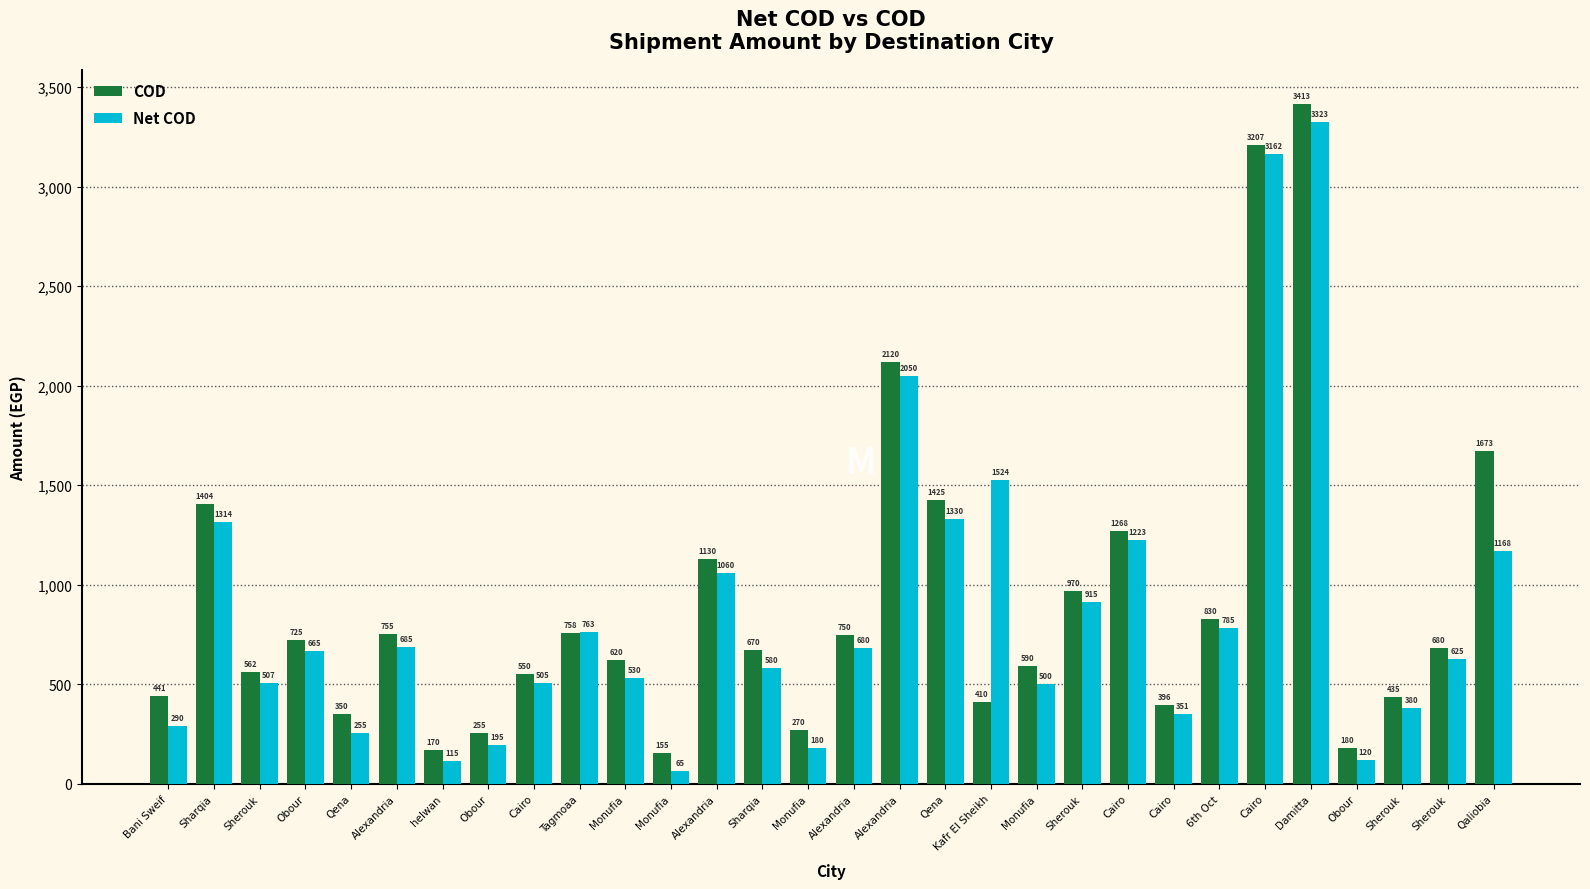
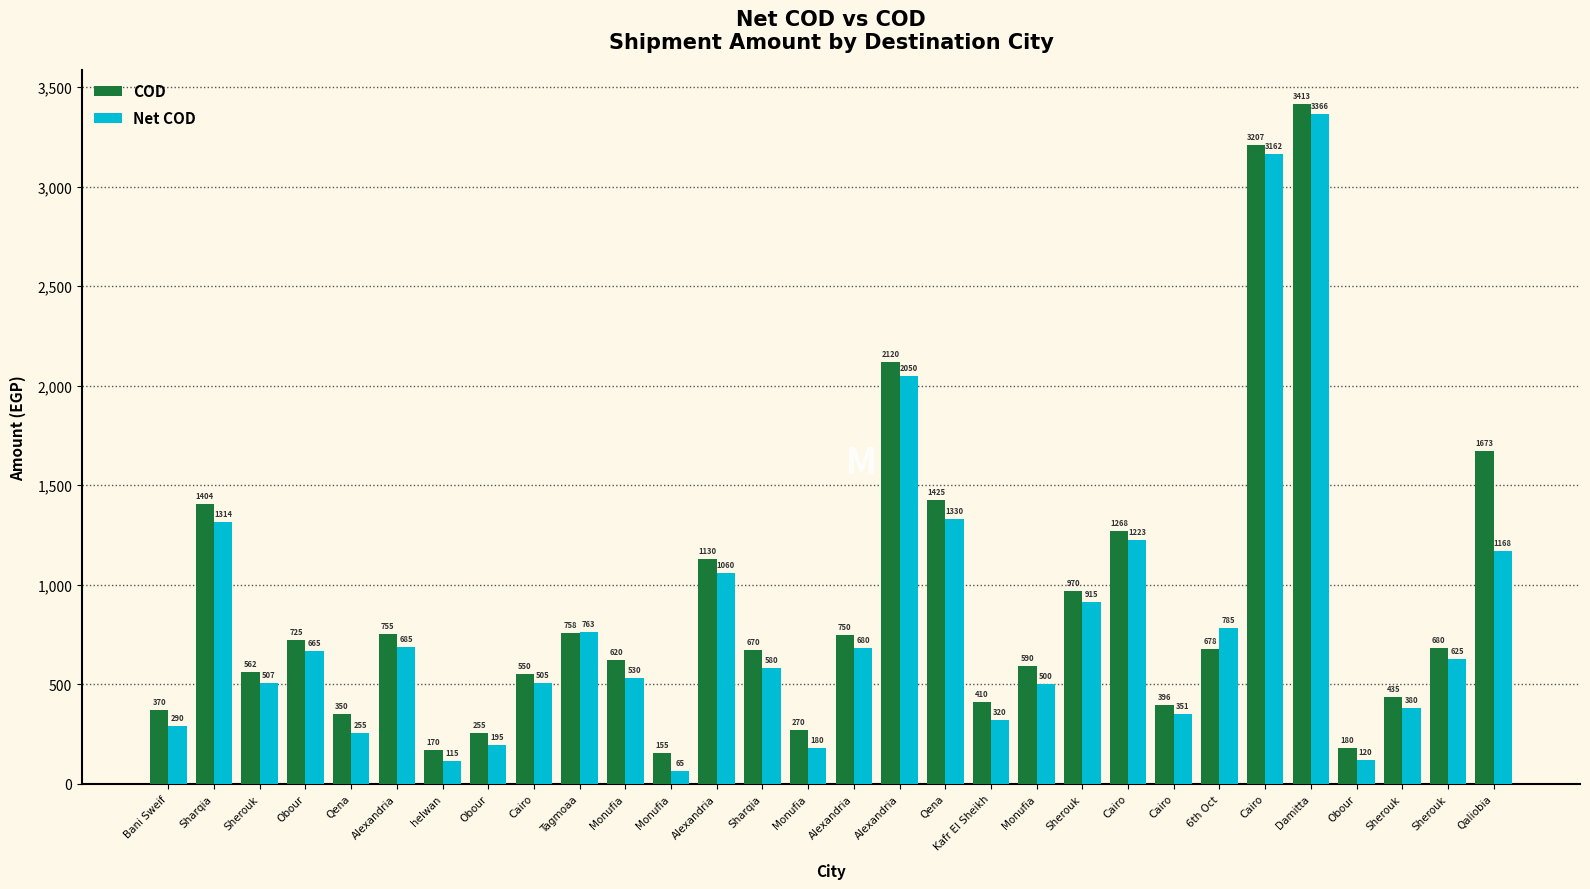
  {
    "COD": {
-     "Bani Sweif": 441,
+     "Bani Sweif": 370,
      "helwan": 170,
      "Tagmoaa": 758,
      "Kafr El Sheikh": 410,
-     "6th Oct": 830,
+     "6th Oct": 678,
      "Damitta": 3413,
      "Qaliobia": 1673
    },
    "Net COD": {
      "Bani Sweif": 290,
      "helwan": 115,
      "Tagmoaa": 763,
-     "Kafr El Sheikh": 1524,
+     "Kafr El Sheikh": 320,
      "6th Oct": 785,
-     "Damitta": 3323,
+     "Damitta": 3366,
      "Qaliobia": 1168
    }
  }
